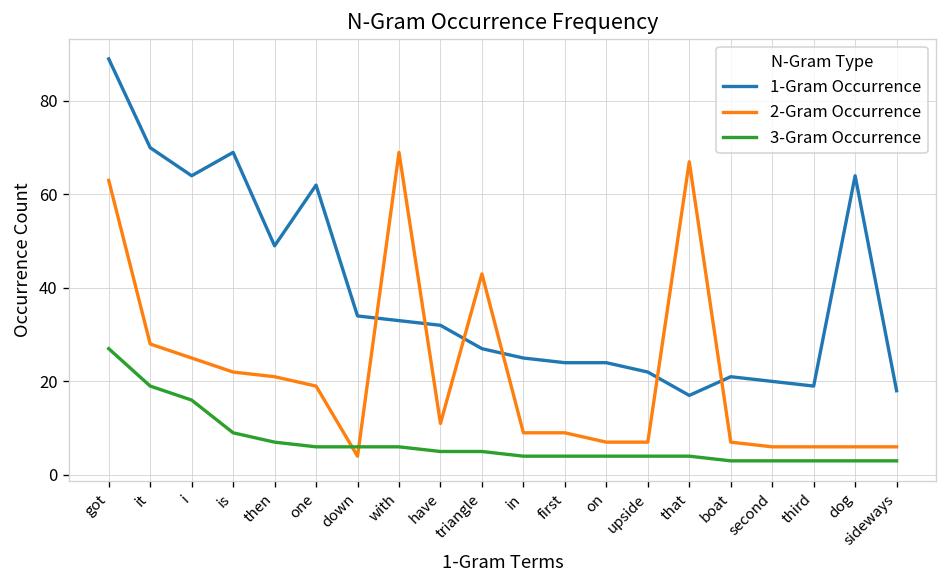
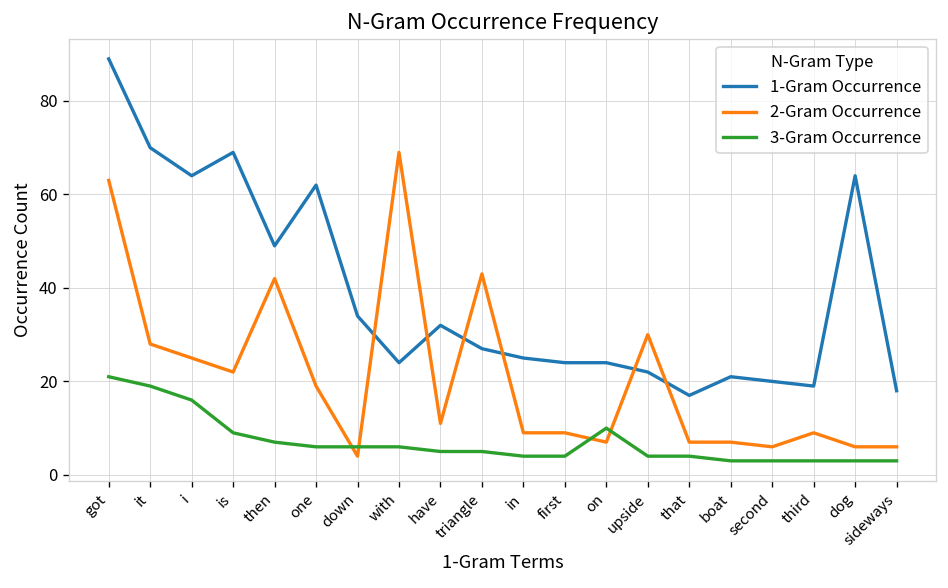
  {
    "1-Gram Occurrence": {
      "got": 89,
      "it": 70,
      "i": 64,
      "is": 69,
      "then": 49,
      "one": 62,
      "down": 34,
-     "with": 33,
+     "with": 24,
      "have": 32,
      "triangle": 27,
      "in": 25,
      "first": 24,
      "on": 24,
      "upside": 22,
      "that": 17,
      "boat": 21,
      "second": 20,
      "third": 19,
      "dog": 64,
      "sideways": 18
    },
    "2-Gram Occurrence": {
      "got": 63,
      "it": 28,
      "i": 25,
      "is": 22,
-     "then": 21,
+     "then": 42,
      "one": 19,
      "down": 4,
      "with": 69,
      "have": 11,
      "triangle": 43,
      "in": 9,
      "first": 9,
      "on": 7,
-     "upside": 7,
-     "that": 67,
+     "upside": 30,
+     "that": 7,
      "boat": 7,
      "second": 6,
-     "third": 6,
+     "third": 9,
      "dog": 6,
      "sideways": 6
    },
    "3-Gram Occurrence": {
-     "got": 27,
+     "got": 21,
      "it": 19,
      "i": 16,
      "is": 9,
      "then": 7,
      "one": 6,
      "down": 6,
      "with": 6,
      "have": 5,
      "triangle": 5,
      "in": 4,
      "first": 4,
-     "on": 4,
+     "on": 10,
      "upside": 4,
      "that": 4,
      "boat": 3,
      "second": 3,
      "third": 3,
      "dog": 3,
      "sideways": 3
    }
  }
